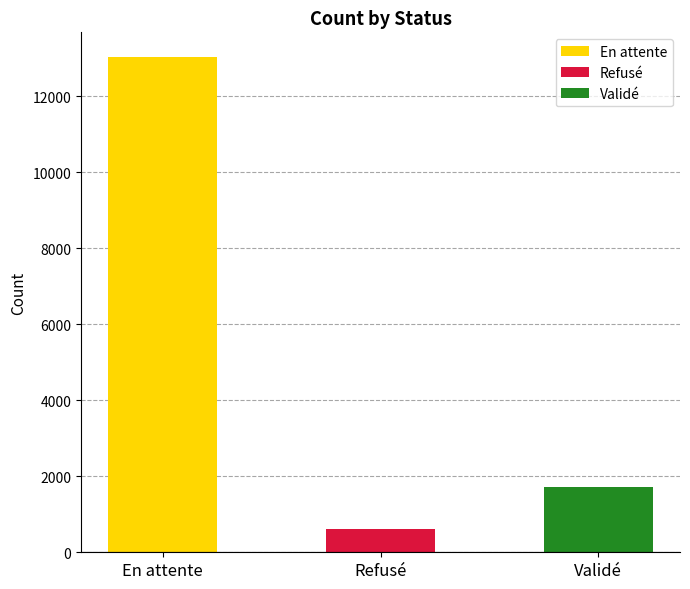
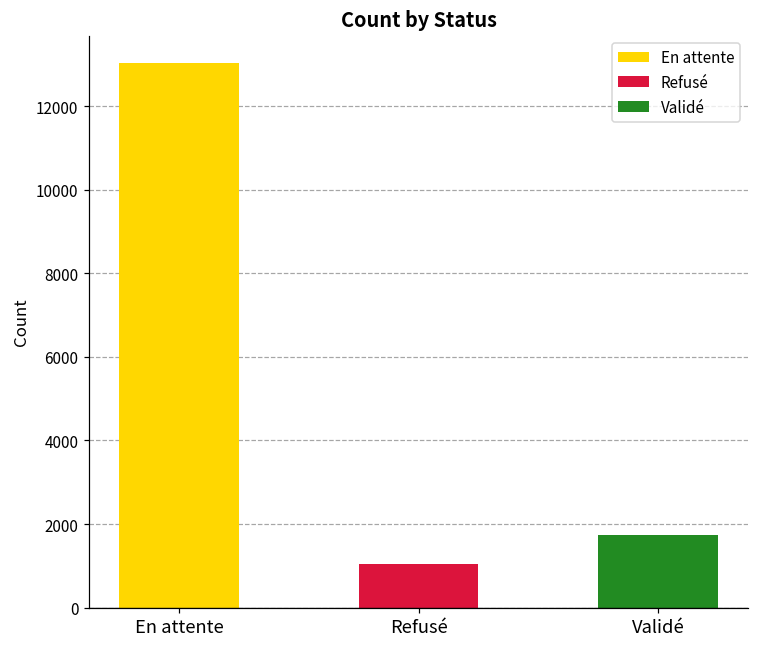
  {
    "En attente": 13000,
-   "Refusé": 600,
+   "Refusé": 1000,
    "Validé": 1700
  }
